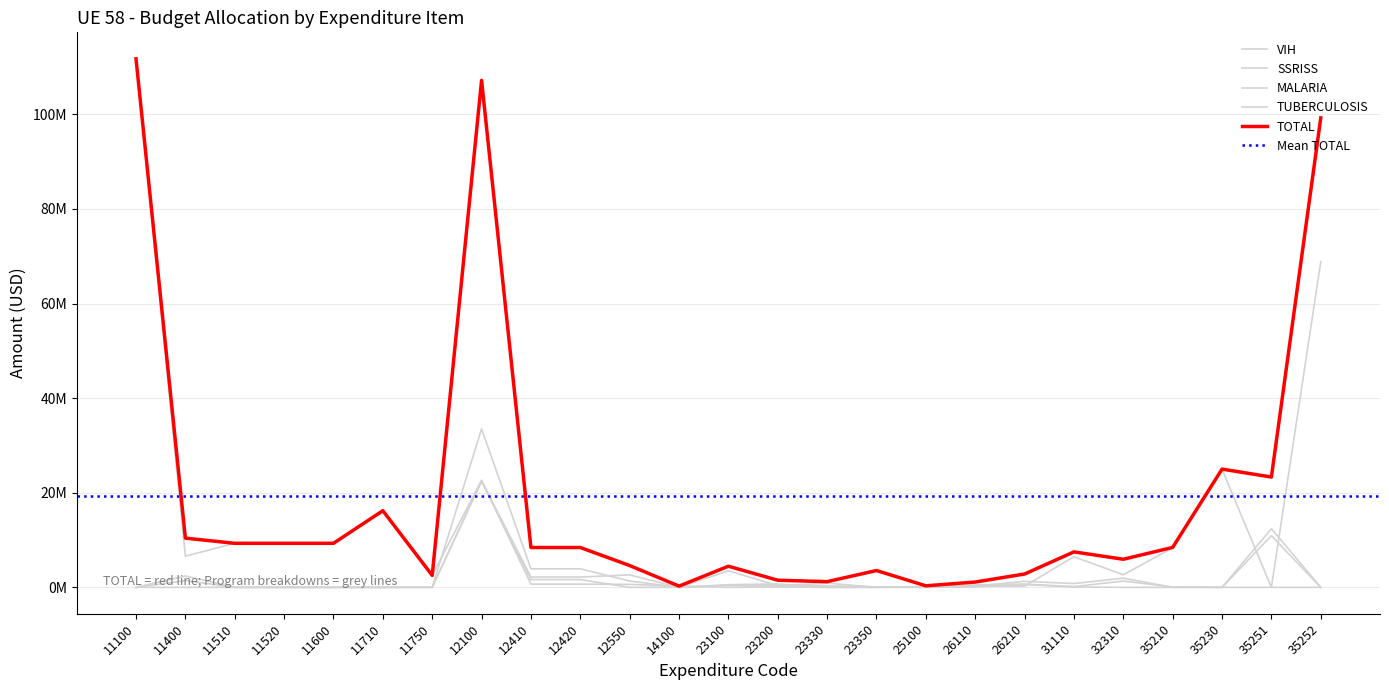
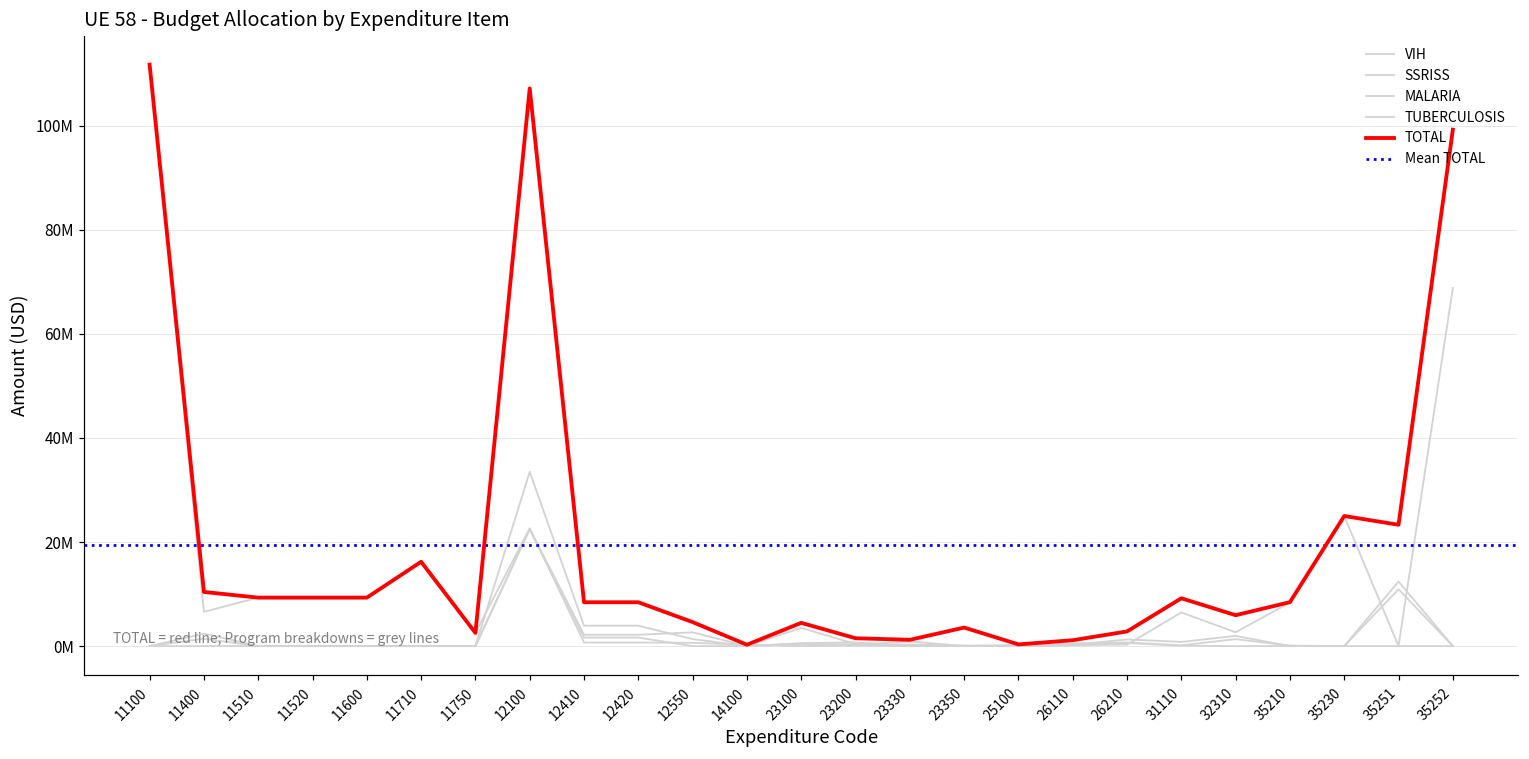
  {
    "TOTAL": {
      "11400": 10000000,
      "12100": 107000000,
      "12410": 8000000,
      "12420": 8000000,
      "12550": 5000000,
      "23100": 4000000,
      "23200": 2000000,
      "23350": 4000000,
      "26110": 1000000,
      "26210": 3000000,
-     "31110": 7000000,
+     "31110": 9000000,
      "32310": 6000000,
      "35251": 23000000,
      "35252": 99000000
    }
  }
